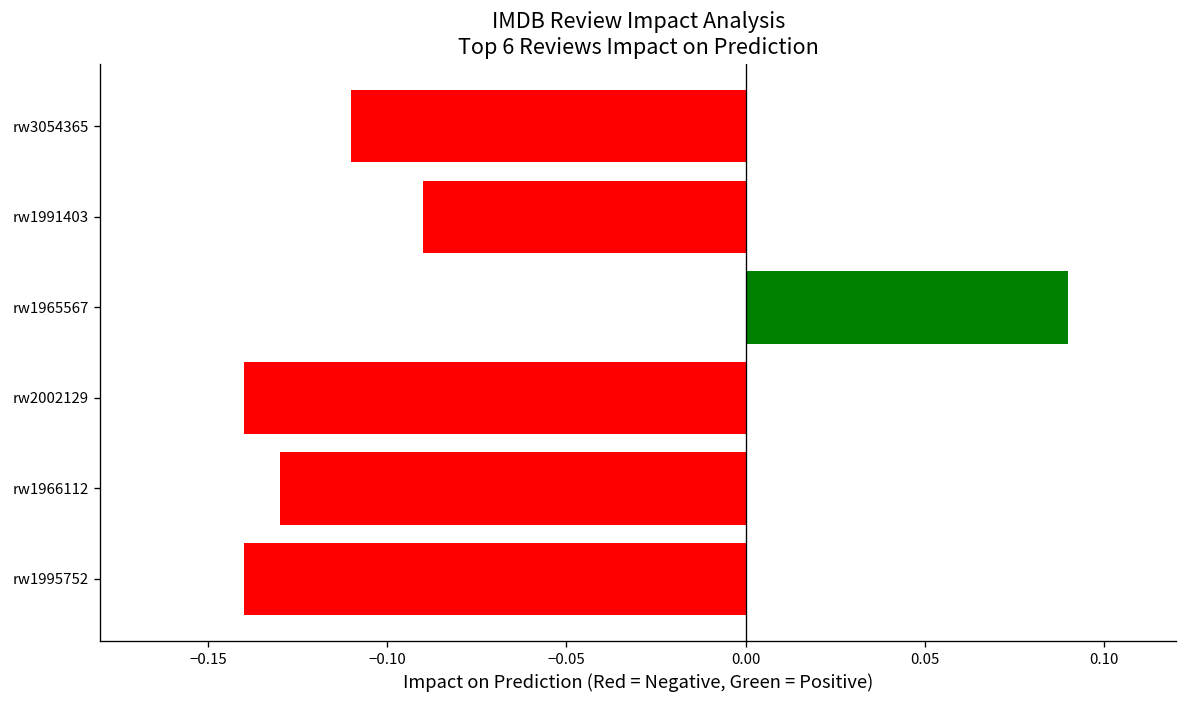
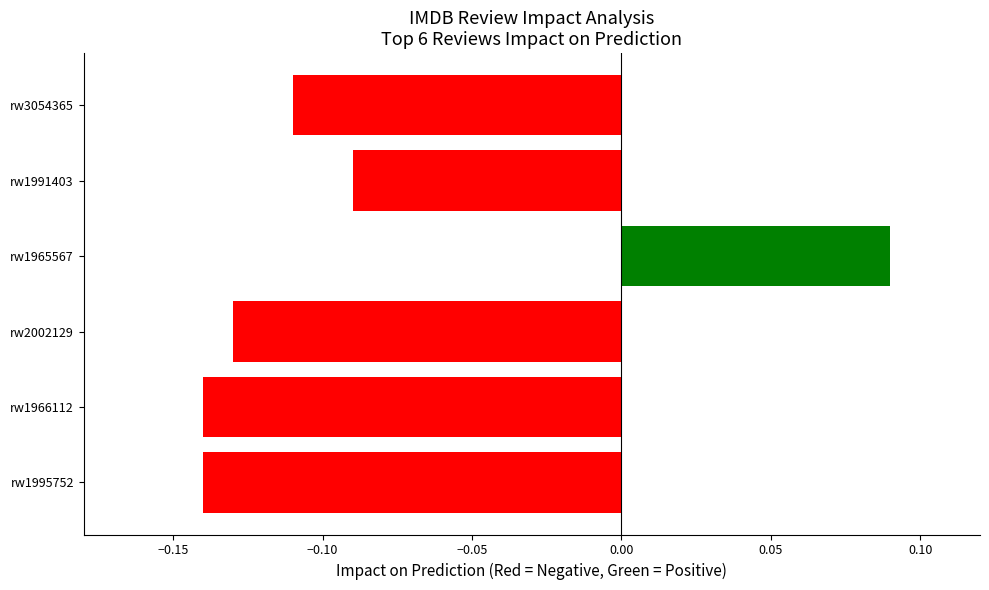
  {
    "rw3054365": -0.11,
    "rw1991403": -0.09,
    "rw1965567": 0.09,
-   "rw2002129": -0.14,
-   "rw1966112": -0.13,
+   "rw2002129": -0.13,
+   "rw1966112": -0.14,
    "rw1995752": -0.14
  }
